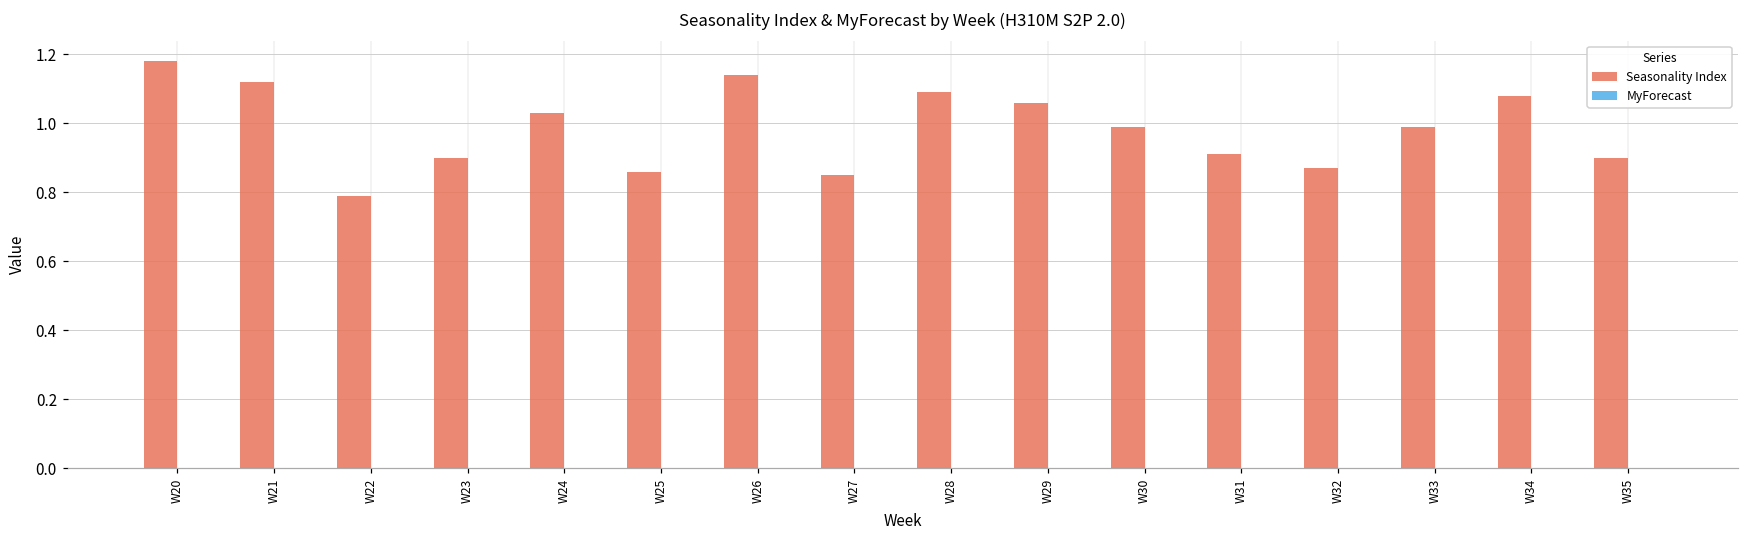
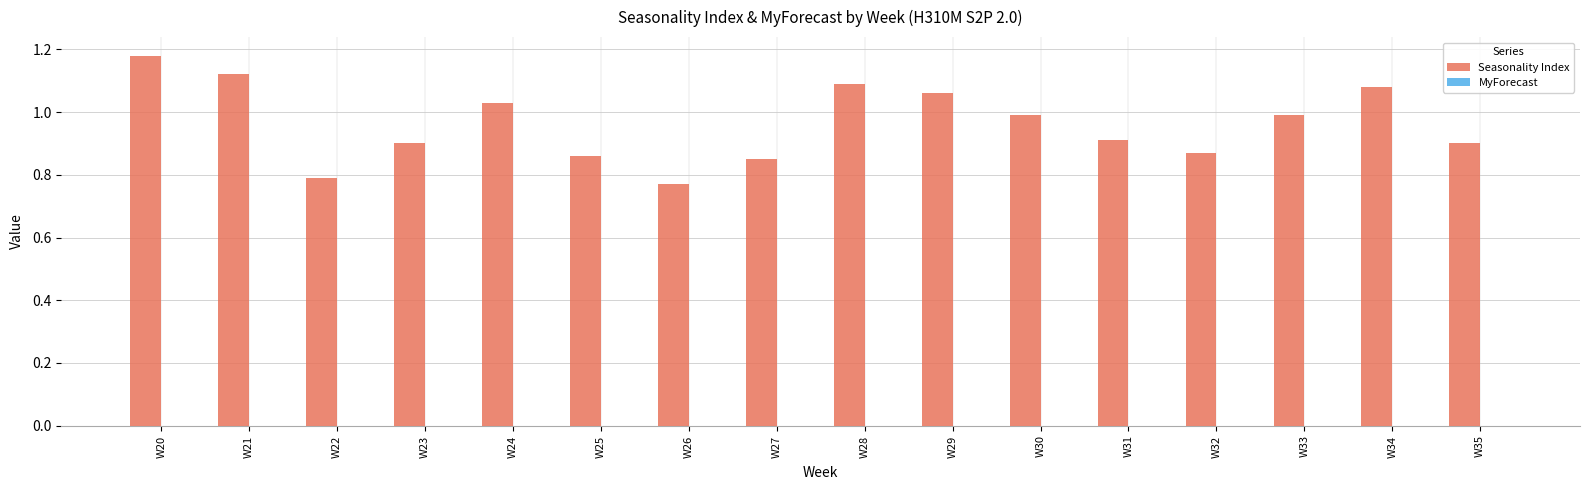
  {
    "Seasonality Index": {
      "W20": 1.18,
      "W21": 1.12,
      "W22": 0.79,
      "W23": 0.90,
      "W24": 1.03,
      "W25": 0.86,
-     "W26": 1.14,
+     "W26": 0.77,
      "W27": 0.85,
      "W28": 1.09,
      "W29": 1.06,
      "W30": 0.99,
      "W31": 0.91,
      "W32": 0.87,
      "W33": 0.99,
      "W34": 1.08,
      "W35": 0.90
    },
    "MyForecast": {
      "W20": 0.00,
      "W21": 0.00,
      "W22": 0.00,
      "W23": 0.00,
      "W24": 0.00,
      "W25": 0.00,
      "W26": 0.00,
      "W27": 0.00,
      "W28": 0.00,
      "W29": 0.00,
      "W30": 0.00,
      "W31": 0.00,
      "W32": 0.00,
      "W33": 0.00,
      "W34": 0.00,
      "W35": 0.00
    }
  }
